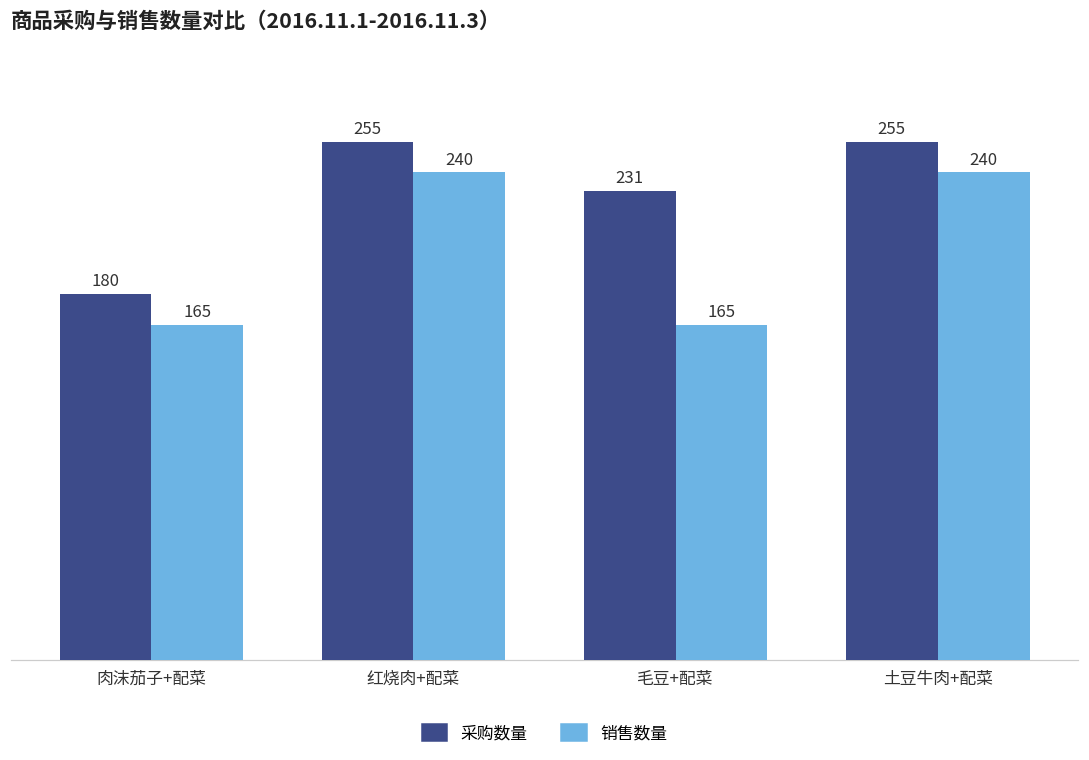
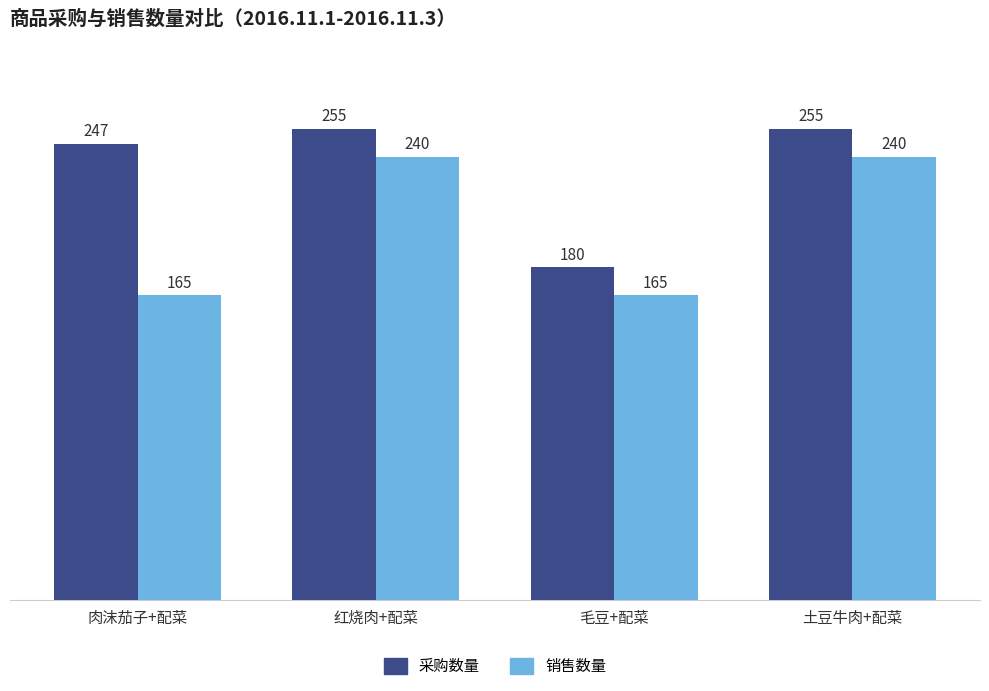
  {
    "采购数量": {
-     "肉沫茄子+配菜": 180,
+     "肉沫茄子+配菜": 247,
      "红烧肉+配菜": 255,
-     "毛豆+配菜": 231,
+     "毛豆+配菜": 180,
      "土豆牛肉+配菜": 255
    },
    "销售数量": {
      "肉沫茄子+配菜": 165,
      "红烧肉+配菜": 240,
      "毛豆+配菜": 165,
      "土豆牛肉+配菜": 240
    }
  }
